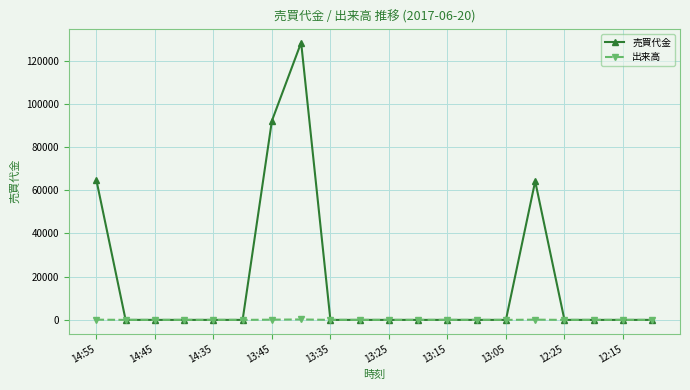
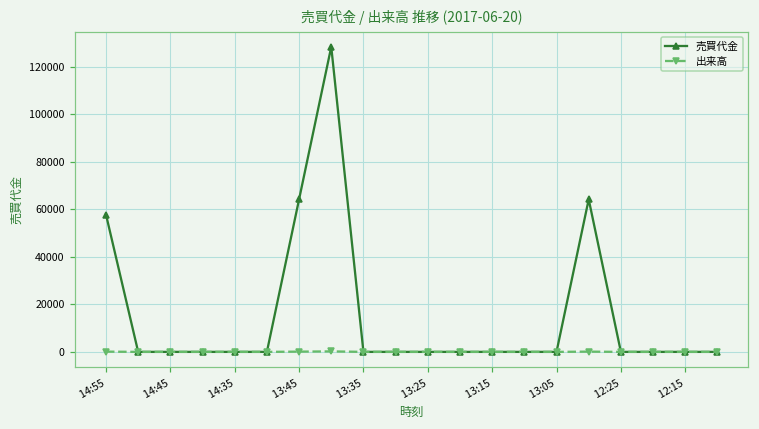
  {
    "売買代金": {
-     "14:55": 65000,
-     "13:45": 92000
+     "14:55": 58000,
+     "13:45": 64000
    },
    "出来高": {
      "14:55": 0,
      "13:45": 0
    }
  }
